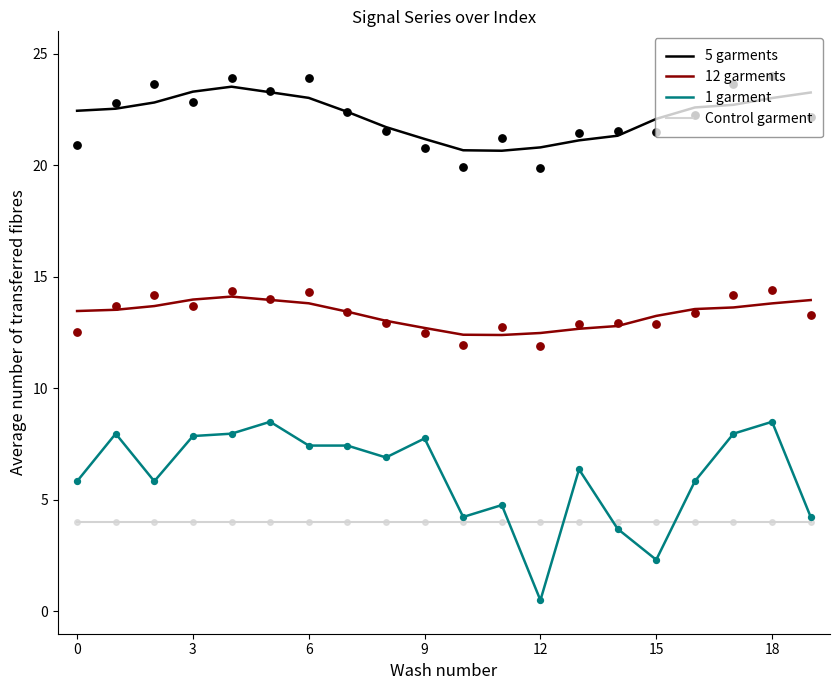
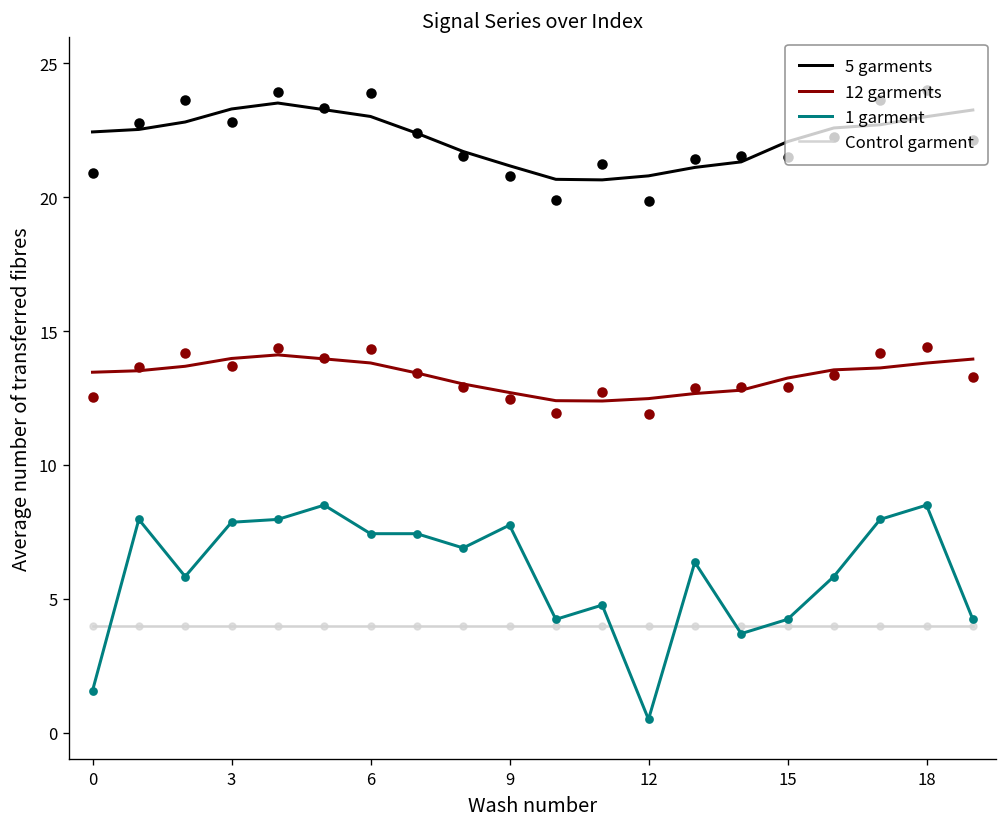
  {
    "1 garment": {
-     "0": 5.8,
+     "0": 1.6,
      "3": 7.9,
      "6": 7.4,
      "9": 7.8,
      "12": 0.5,
-     "15": 2.3,
+     "15": 4.2,
      "18": 8.5
    },
    "Control garment": {
      "0": 4.0,
      "3": 4.0,
      "6": 4.0,
      "9": 4.0,
      "12": 4.0,
      "15": 4.0,
      "18": 4.0
    }
  }
